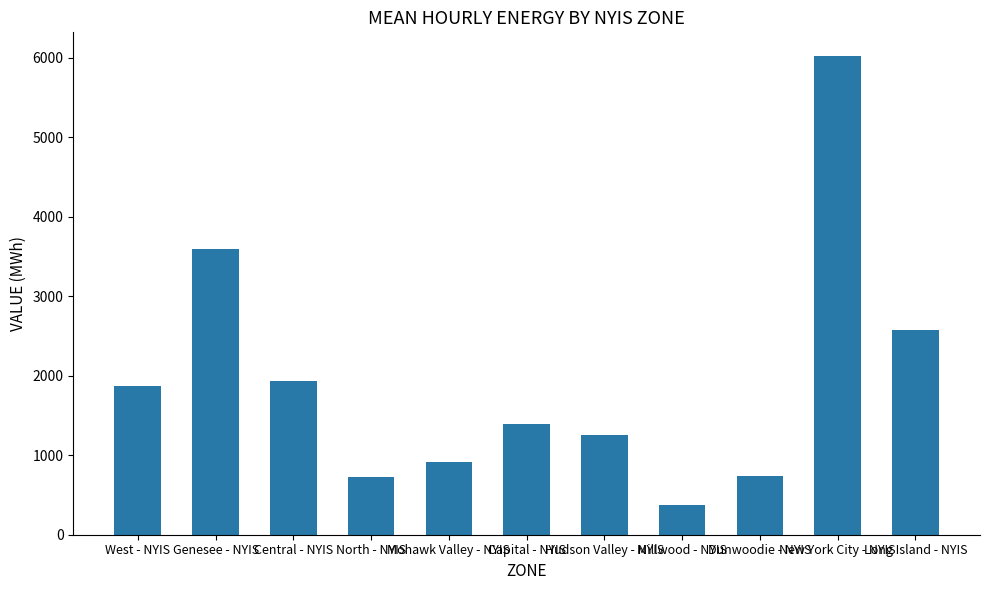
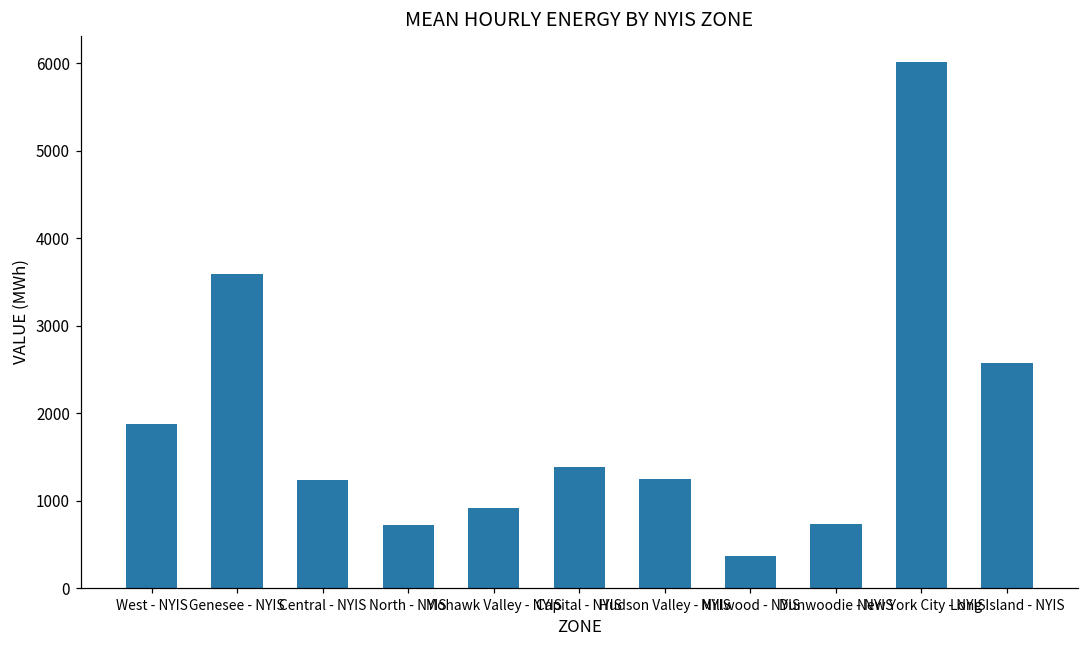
  {
    "West - NYIS": 1900,
    "Genesee - NYIS": 3600,
-   "Central - NYIS": 1900
+   "Central - NYIS": 1200
  }
